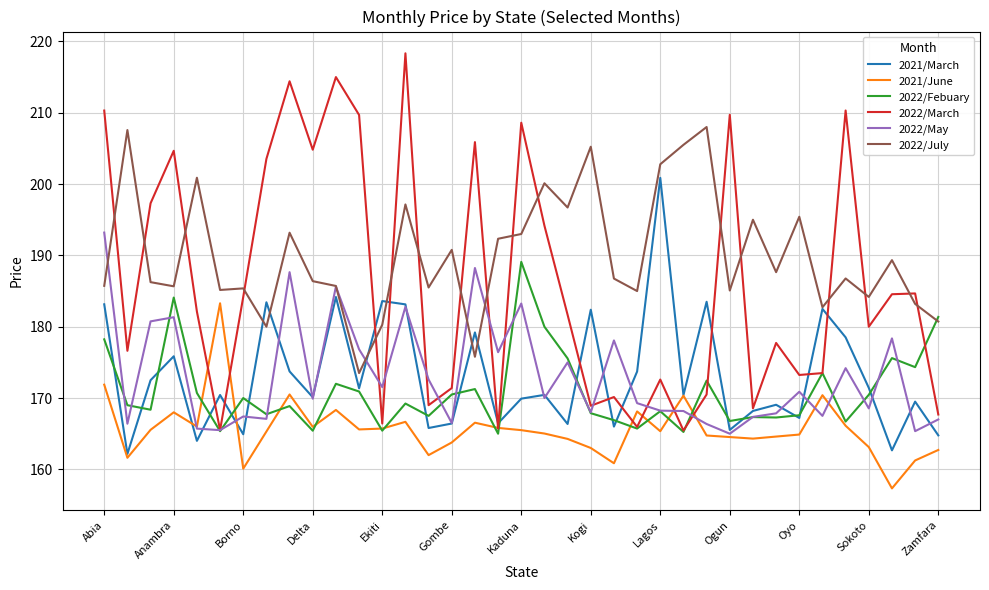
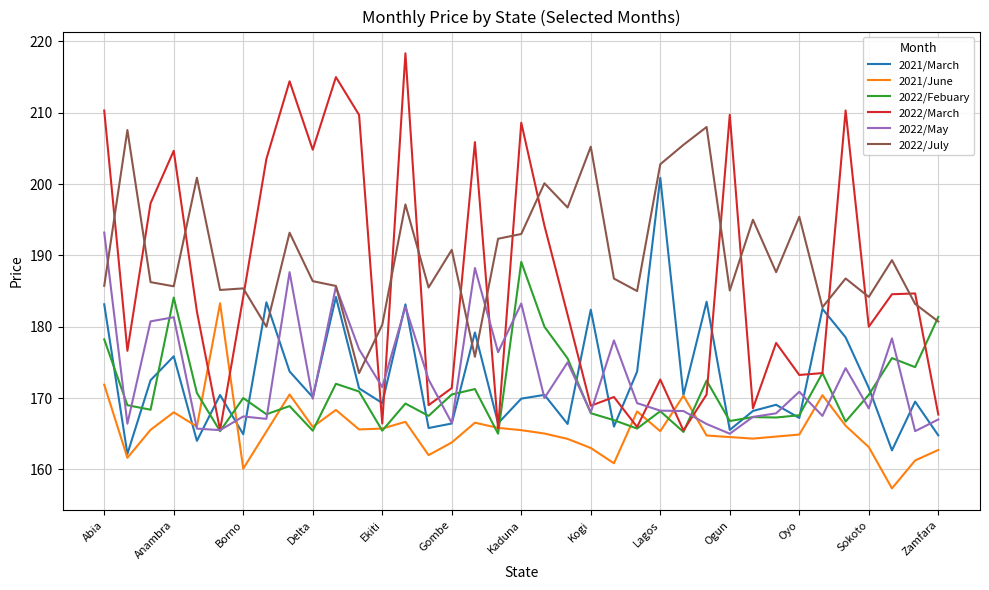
  {
    "2021/March": {
      "Abia": 183,
      "Anambra": 176,
      "Borno": 165,
-     "Ekiti": 184,
+     "Ekiti": 169,
      "Kaduna": 170,
      "Kogi": 182,
      "Lagos": 201,
      "Ogun": 166,
      "Oyo": 167,
      "Sokoto": 171,
      "Zamfara": 165
    },
    "2021/June": {
      "Abia": 172,
      "Anambra": 168,
      "Borno": 160,
      "Delta": 166,
      "Gombe": 164,
      "Kaduna": 166,
      "Kogi": 163,
      "Lagos": 165,
      "Ogun": 165,
      "Oyo": 165,
      "Sokoto": 163,
      "Zamfara": 163
    },
    "2022/Febuary": {
      "Abia": 178,
      "Anambra": 184,
      "Borno": 170,
      "Delta": 165,
      "Gombe": 171,
      "Kaduna": 189,
      "Ogun": 167,
      "Oyo": 168,
      "Sokoto": 170,
      "Zamfara": 181
    },
    "2022/March": {
      "Abia": 210,
      "Anambra": 205,
      "Borno": 184,
      "Delta": 205,
      "Ekiti": 166,
      "Gombe": 171,
      "Kaduna": 209,
      "Kogi": 169,
      "Lagos": 173,
      "Ogun": 210,
      "Oyo": 173,
      "Sokoto": 180,
      "Zamfara": 168
    },
    "2022/May": {
      "Abia": 193,
      "Anambra": 181,
      "Borno": 167,
      "Ekiti": 172,
      "Kaduna": 183,
      "Ogun": 165,
      "Oyo": 171,
      "Sokoto": 169,
      "Zamfara": 167
    },
    "2022/July": {
      "Abia": 186,
      "Anambra": 186,
      "Borno": 185,
      "Delta": 186,
      "Ekiti": 180,
      "Gombe": 191,
      "Kaduna": 193,
      "Kogi": 205,
      "Lagos": 203,
      "Ogun": 185,
      "Oyo": 195,
      "Sokoto": 184,
      "Zamfara": 181
    }
  }
